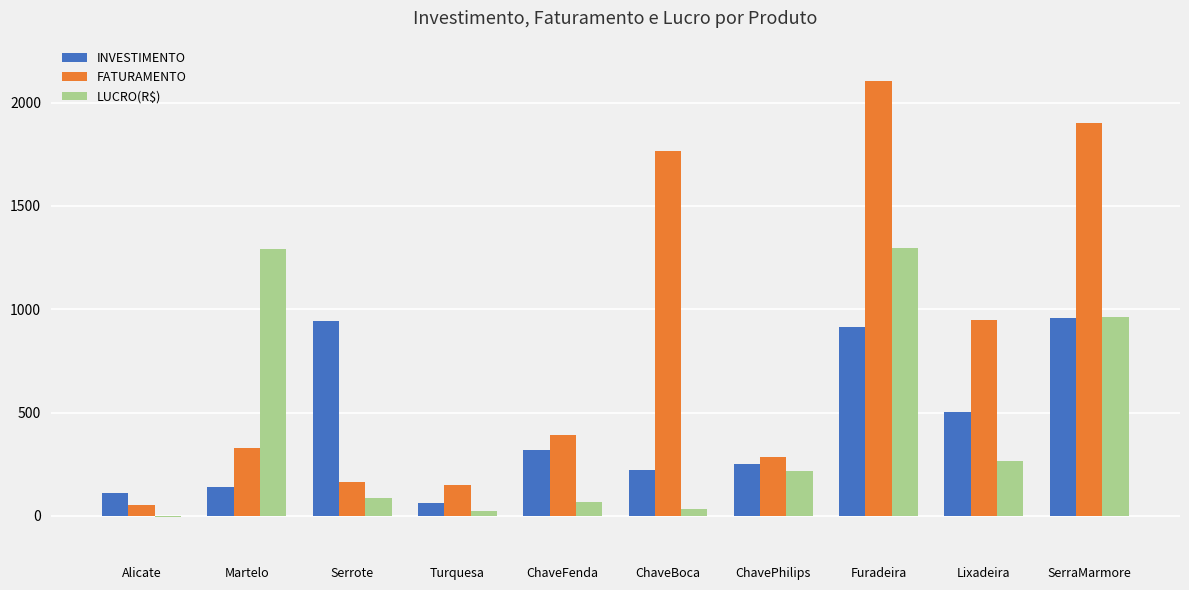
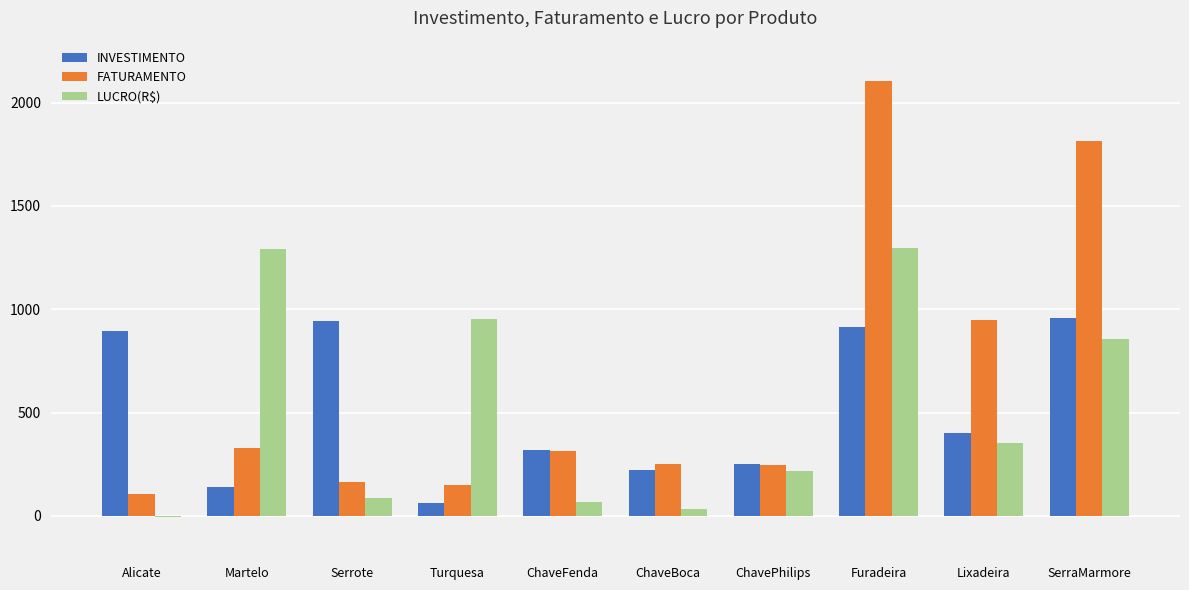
  {
    "INVESTIMENTO": {
-     "Alicate": 110,
+     "Alicate": 900,
      "Martelo": 140,
      "Serrote": 940,
      "Turquesa": 60,
      "ChaveFenda": 320,
      "ChaveBoca": 220,
      "ChavePhilips": 250,
      "Furadeira": 920,
-     "Lixadeira": 500,
+     "Lixadeira": 400,
      "SerraMarmore": 960
    },
    "FATURAMENTO": {
-     "Alicate": 50,
+     "Alicate": 110,
      "Martelo": 330,
      "Serrote": 160,
      "Turquesa": 150,
-     "ChaveFenda": 390,
-     "ChaveBoca": 1770,
-     "ChavePhilips": 290,
+     "ChaveFenda": 310,
+     "ChaveBoca": 250,
+     "ChavePhilips": 250,
      "Furadeira": 2100,
      "Lixadeira": 950,
-     "SerraMarmore": 1900
+     "SerraMarmore": 1810
    },
    "LUCRO(R$)": {
      "Martelo": 1290,
      "Serrote": 90,
-     "Turquesa": 30,
+     "Turquesa": 950,
      "ChaveFenda": 70,
      "ChaveBoca": 30,
      "ChavePhilips": 220,
      "Furadeira": 1300,
-     "Lixadeira": 270,
-     "SerraMarmore": 960
+     "Lixadeira": 350,
+     "SerraMarmore": 860
    }
  }
